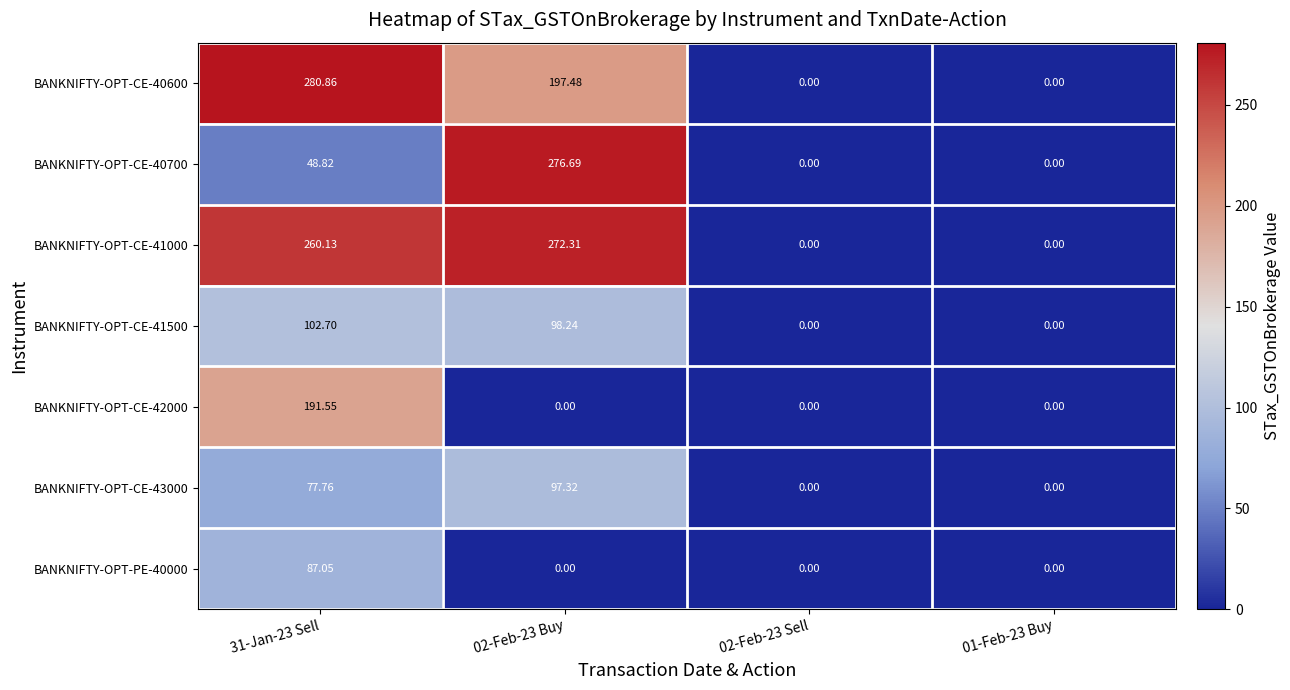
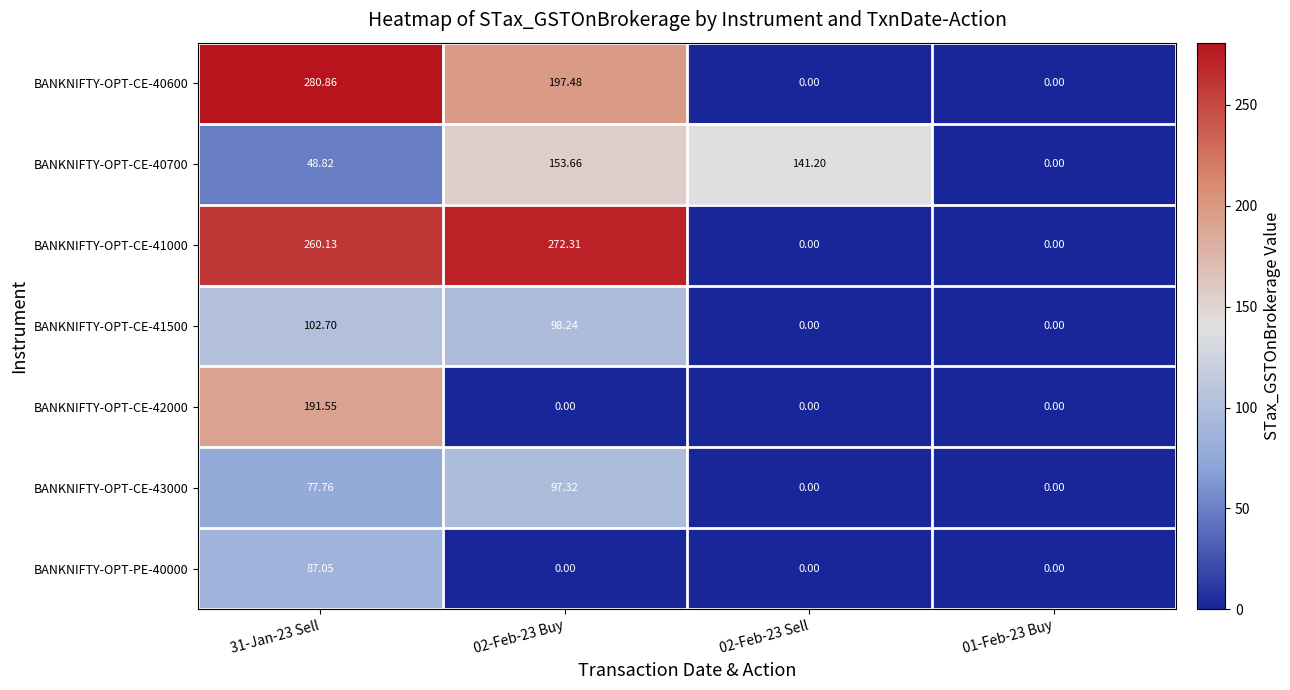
  {
    "BANKNIFTY-OPT-CE-40600": {
      "31-Jan-23 Sell": 280.86,
      "02-Feb-23 Buy": 197.48,
      "02-Feb-23 Sell": 0.00,
      "01-Feb-23 Buy": 0.00
    },
    "BANKNIFTY-OPT-CE-40700": {
      "31-Jan-23 Sell": 48.82,
-     "02-Feb-23 Buy": 276.69,
-     "02-Feb-23 Sell": 0.00,
+     "02-Feb-23 Buy": 153.66,
+     "02-Feb-23 Sell": 141.20,
      "01-Feb-23 Buy": 0.00
    },
    "BANKNIFTY-OPT-CE-41000": {
      "31-Jan-23 Sell": 260.13,
      "02-Feb-23 Buy": 272.31,
      "02-Feb-23 Sell": 0.00,
      "01-Feb-23 Buy": 0.00
    },
    "BANKNIFTY-OPT-CE-41500": {
      "31-Jan-23 Sell": 102.70,
      "02-Feb-23 Buy": 98.24,
      "02-Feb-23 Sell": 0.00,
      "01-Feb-23 Buy": 0.00
    },
    "BANKNIFTY-OPT-CE-42000": {
      "31-Jan-23 Sell": 191.55,
      "02-Feb-23 Buy": 0.00,
      "02-Feb-23 Sell": 0.00,
      "01-Feb-23 Buy": 0.00
    },
    "BANKNIFTY-OPT-CE-43000": {
      "31-Jan-23 Sell": 77.76,
      "02-Feb-23 Buy": 97.32,
      "02-Feb-23 Sell": 0.00,
      "01-Feb-23 Buy": 0.00
    },
    "BANKNIFTY-OPT-PE-40000": {
      "31-Jan-23 Sell": 87.05,
      "02-Feb-23 Buy": 0.00,
      "02-Feb-23 Sell": 0.00,
      "01-Feb-23 Buy": 0.00
    }
  }
